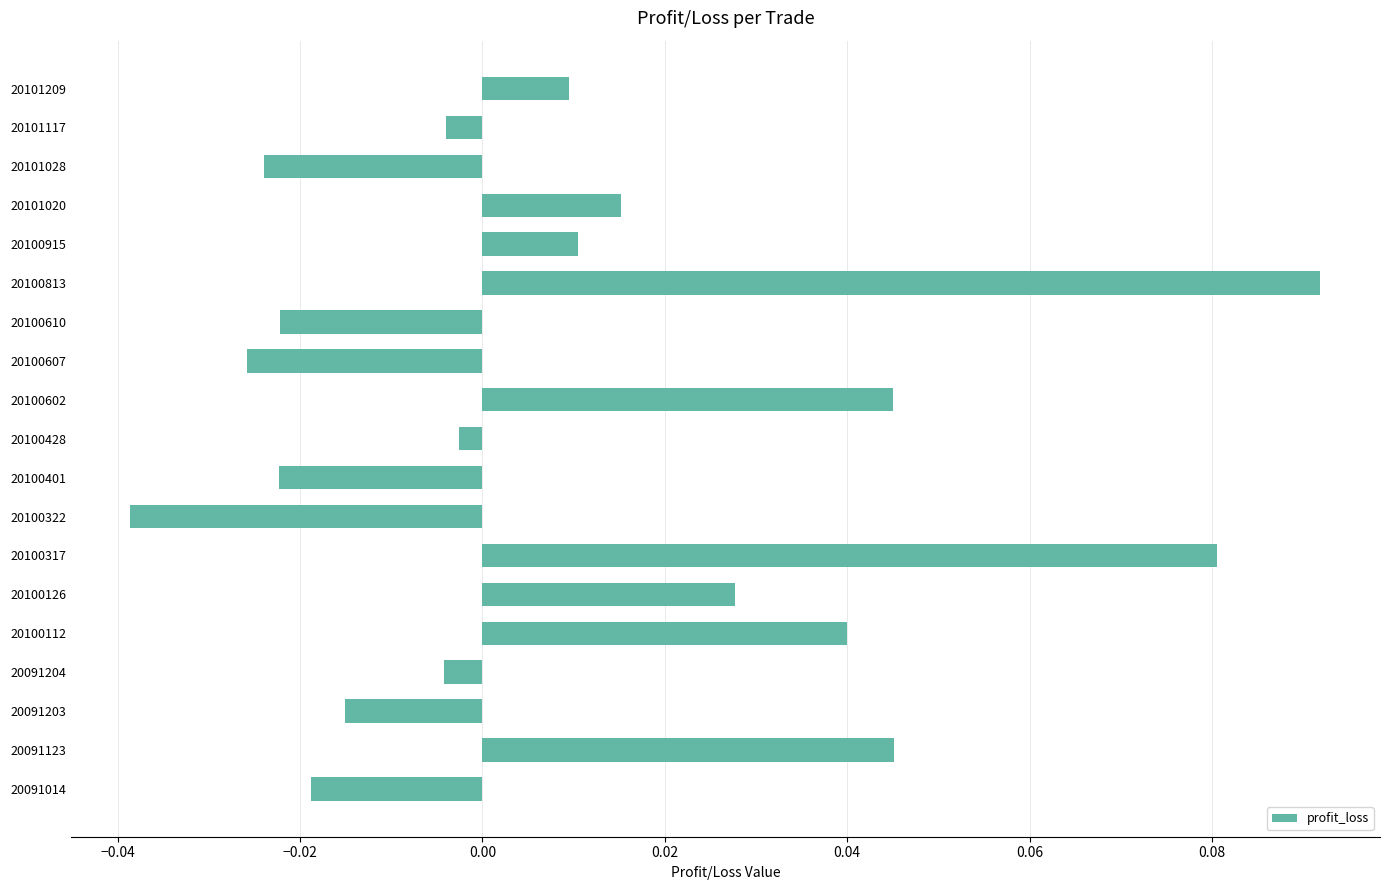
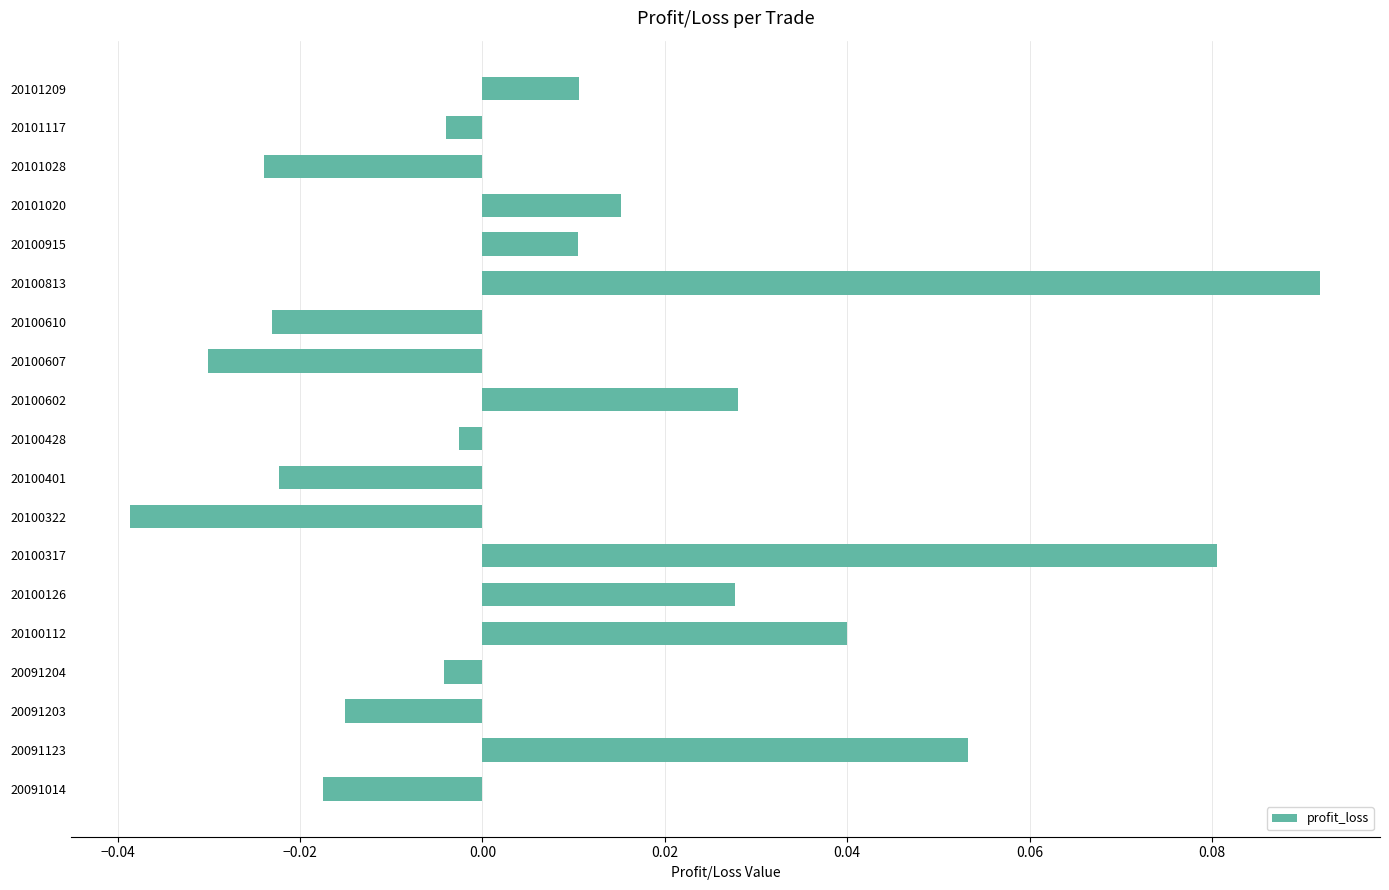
  {
-   "20101209": 0.009,
+   "20101209": 0.011,
    "20101117": -0.004,
    "20101028": -0.024,
    "20101020": 0.015,
    "20100915": 0.010,
    "20100813": 0.092,
-   "20100610": -0.022,
-   "20100607": -0.026,
-   "20100602": 0.045,
+   "20100610": -0.023,
+   "20100607": -0.030,
+   "20100602": 0.028,
    "20100428": -0.003,
    "20100401": -0.022,
    "20100322": -0.039,
    "20100317": 0.081,
    "20100126": 0.028,
    "20100112": 0.040,
    "20091204": -0.004,
    "20091203": -0.015,
-   "20091123": 0.045,
-   "20091014": -0.019
+   "20091123": 0.053,
+   "20091014": -0.017
  }
